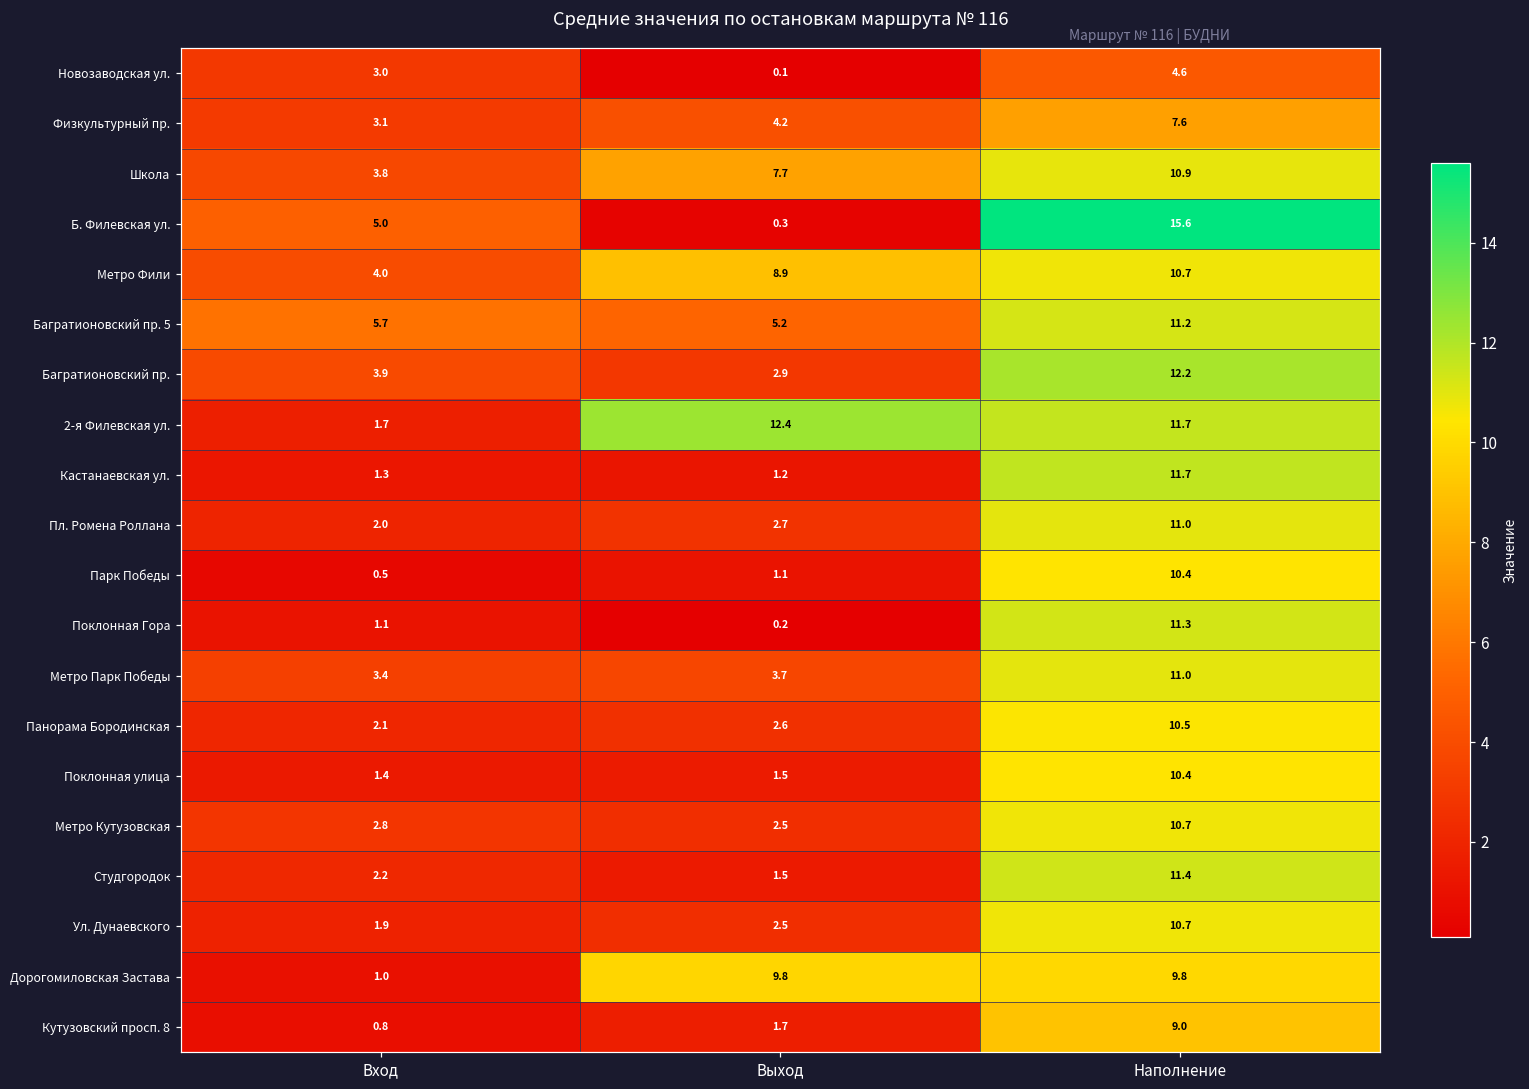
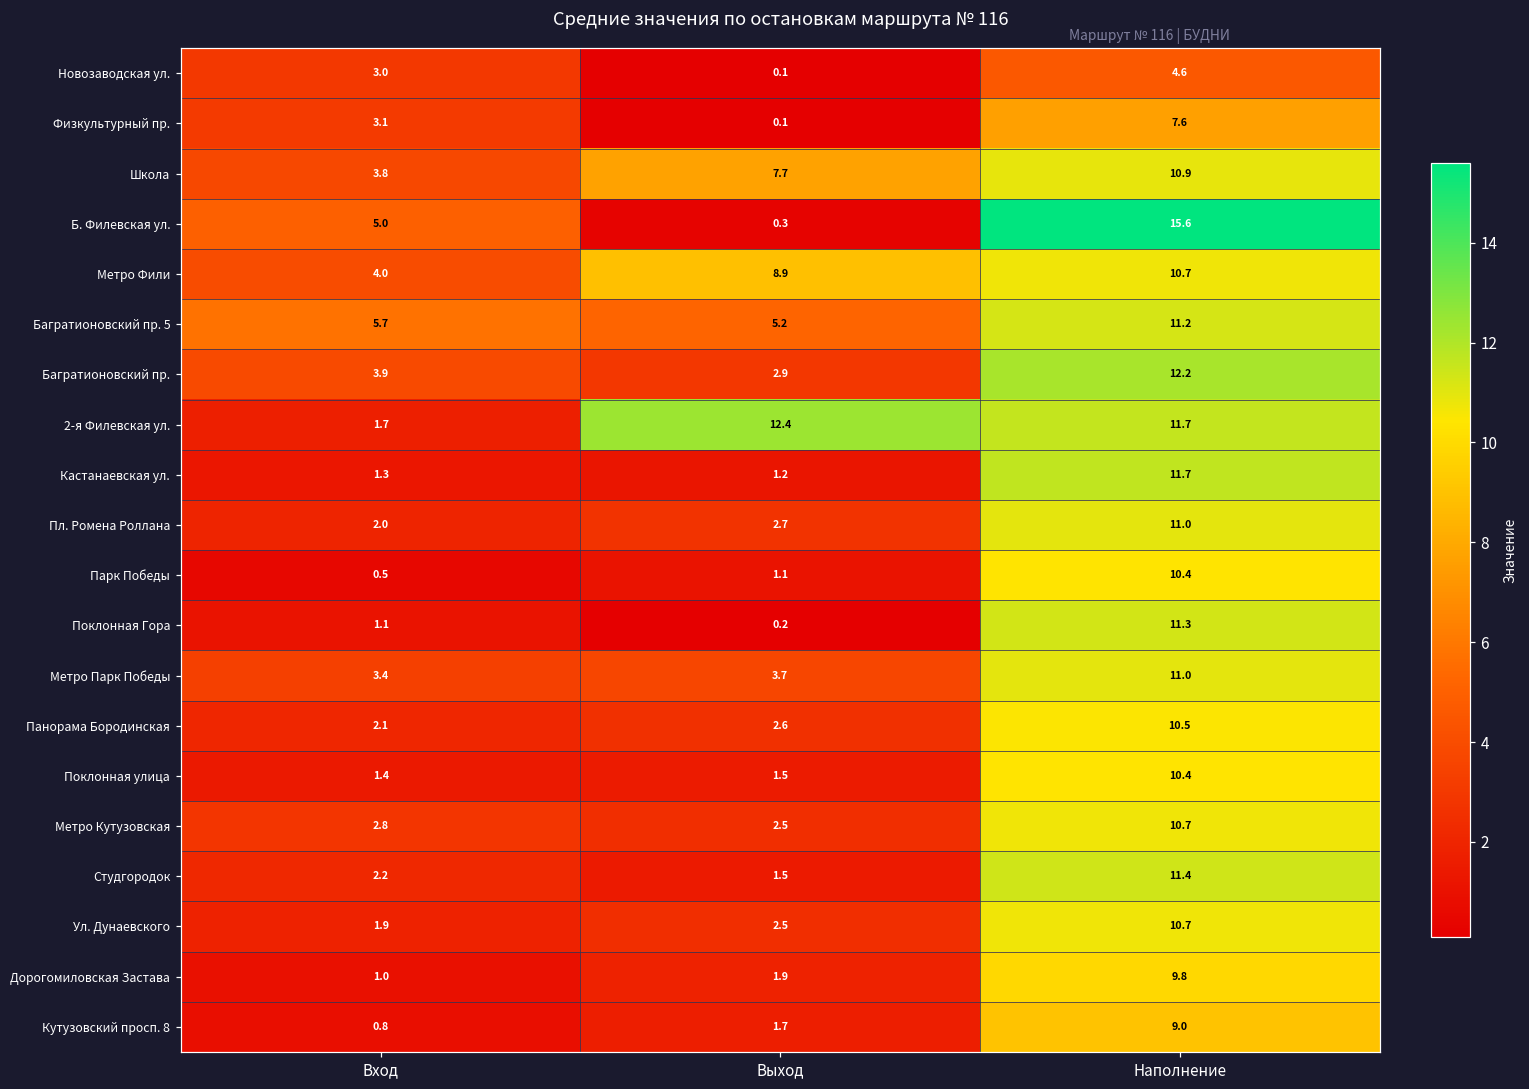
  {
    "Новозаводская ул.": {
      "Вход": 3.0,
      "Выход": 0.1,
      "Наполнение": 4.6
    },
    "Физкультурный пр.": {
      "Вход": 3.1,
-     "Выход": 4.2,
+     "Выход": 0.1,
      "Наполнение": 7.6
    },
    "Школа": {
      "Вход": 3.8,
      "Выход": 7.7,
      "Наполнение": 10.9
    },
    "Б. Филевская ул.": {
      "Вход": 5.0,
      "Выход": 0.3,
      "Наполнение": 15.6
    },
    "Метро Фили": {
      "Вход": 4.0,
      "Выход": 8.9,
      "Наполнение": 10.7
    },
    "Багратионовский пр. 5": {
      "Вход": 5.7,
      "Выход": 5.2,
      "Наполнение": 11.2
    },
    "Багратионовский пр.": {
      "Вход": 3.9,
      "Выход": 2.9,
      "Наполнение": 12.2
    },
    "2-я Филевская ул.": {
      "Вход": 1.7,
      "Выход": 12.4,
      "Наполнение": 11.7
    },
    "Кастанаевская ул.": {
      "Вход": 1.3,
      "Выход": 1.2,
      "Наполнение": 11.7
    },
    "Пл. Ромена Роллана": {
      "Вход": 2.0,
      "Выход": 2.7,
      "Наполнение": 11.0
    },
    "Парк Победы": {
      "Вход": 0.5,
      "Выход": 1.1,
      "Наполнение": 10.4
    },
    "Поклонная Гора": {
      "Вход": 1.1,
      "Выход": 0.2,
      "Наполнение": 11.3
    },
    "Метро Парк Победы": {
      "Вход": 3.4,
      "Выход": 3.7,
      "Наполнение": 11.0
    },
    "Панорама Бородинская": {
      "Вход": 2.1,
      "Выход": 2.6,
      "Наполнение": 10.5
    },
    "Поклонная улица": {
      "Вход": 1.4,
      "Выход": 1.5,
      "Наполнение": 10.4
    },
    "Метро Кутузовская": {
      "Вход": 2.8,
      "Выход": 2.5,
      "Наполнение": 10.7
    },
    "Студгородок": {
      "Вход": 2.2,
      "Выход": 1.5,
      "Наполнение": 11.4
    },
    "Ул. Дунаевского": {
      "Вход": 1.9,
      "Выход": 2.5,
      "Наполнение": 10.7
    },
    "Дорогомиловская Застава": {
      "Вход": 1.0,
-     "Выход": 9.8,
+     "Выход": 1.9,
      "Наполнение": 9.8
    },
    "Кутузовский просп. 8": {
      "Вход": 0.8,
      "Выход": 1.7,
      "Наполнение": 9.0
    }
  }
